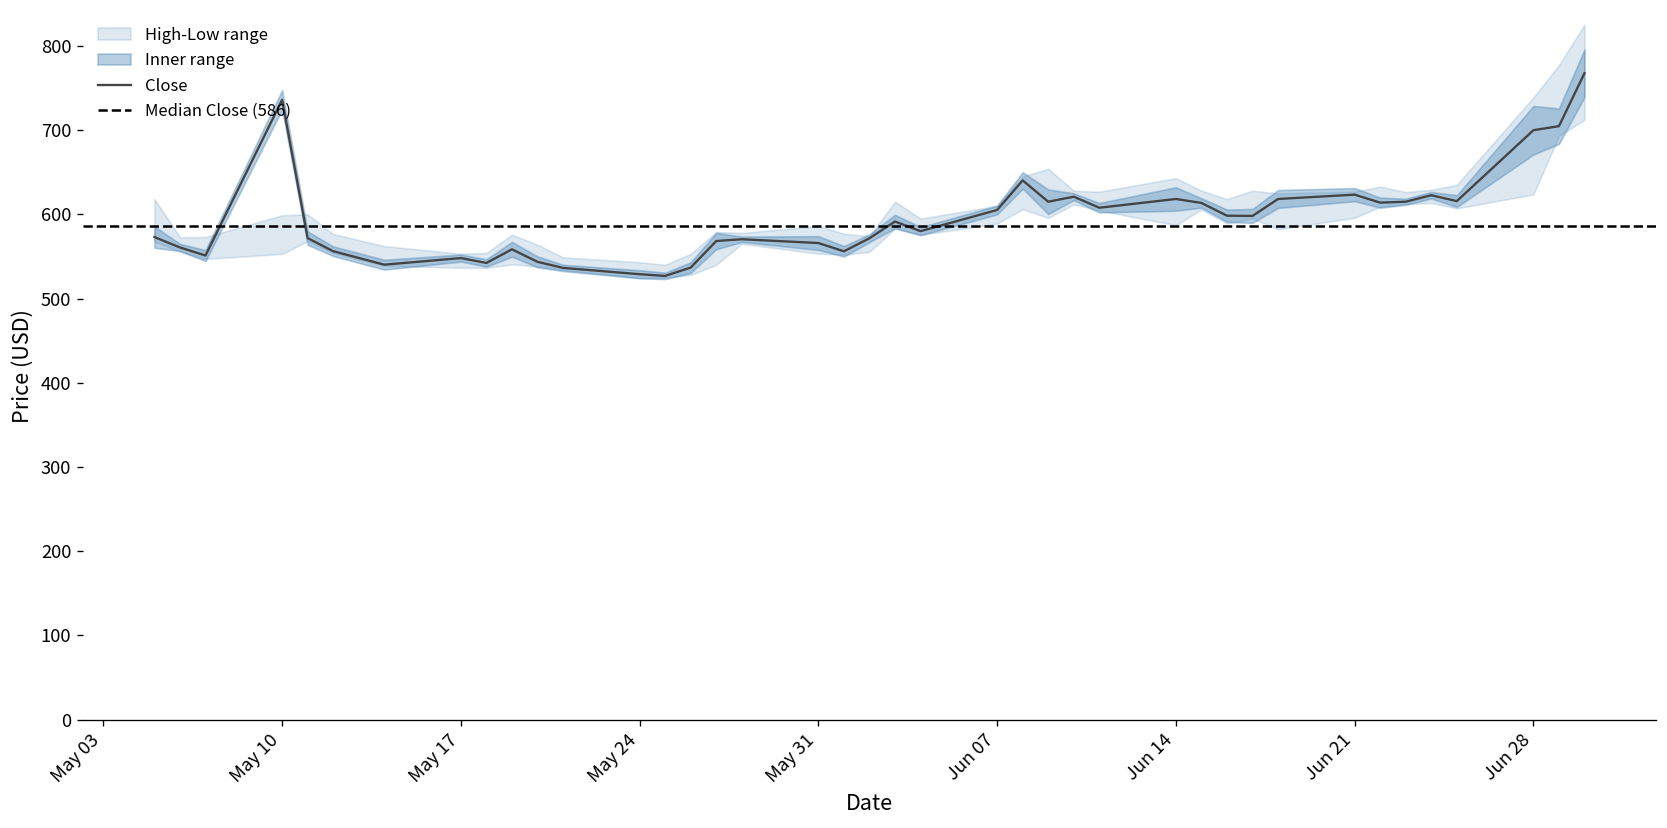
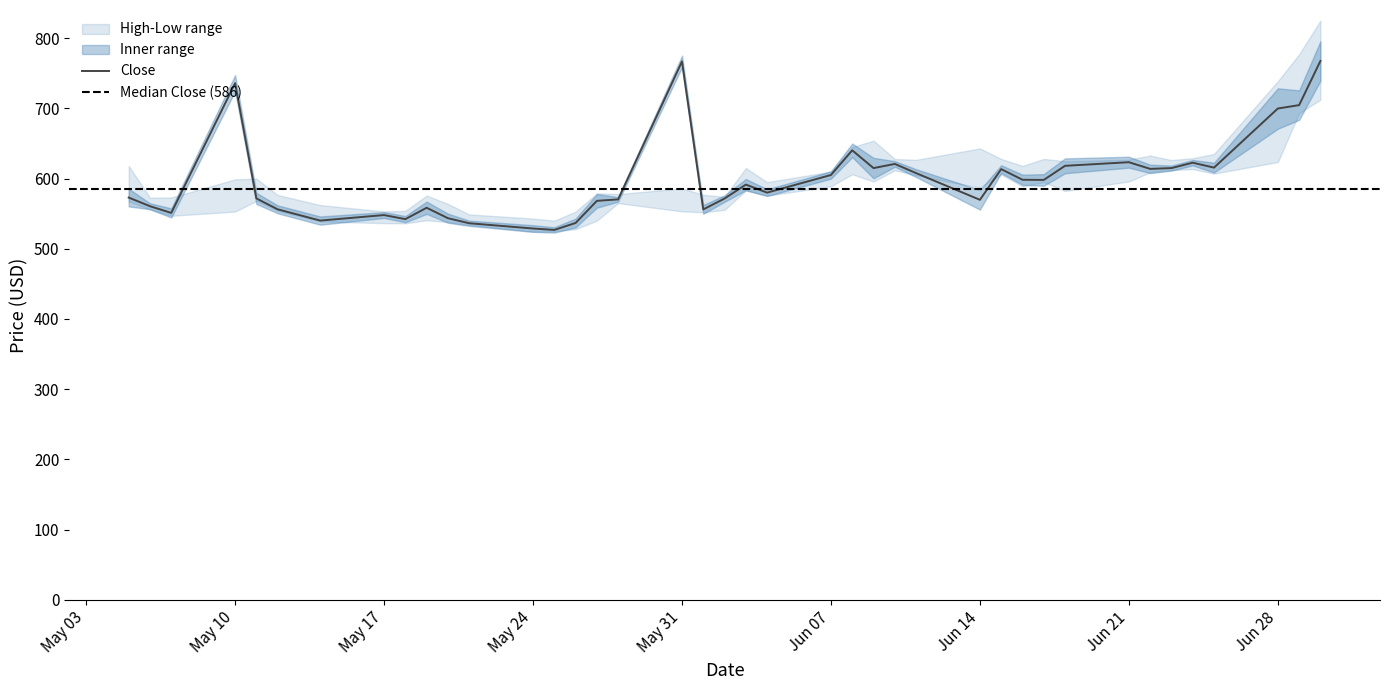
  {
    "Close": {
      "May 10": 740,
      "May 17": 550,
      "May 24": 530,
-     "May 31": 570,
+     "May 31": 770,
      "Jun 07": 610,
-     "Jun 14": 620,
+     "Jun 14": 570,
      "Jun 21": 620,
      "Jun 28": 700
    }
  }
